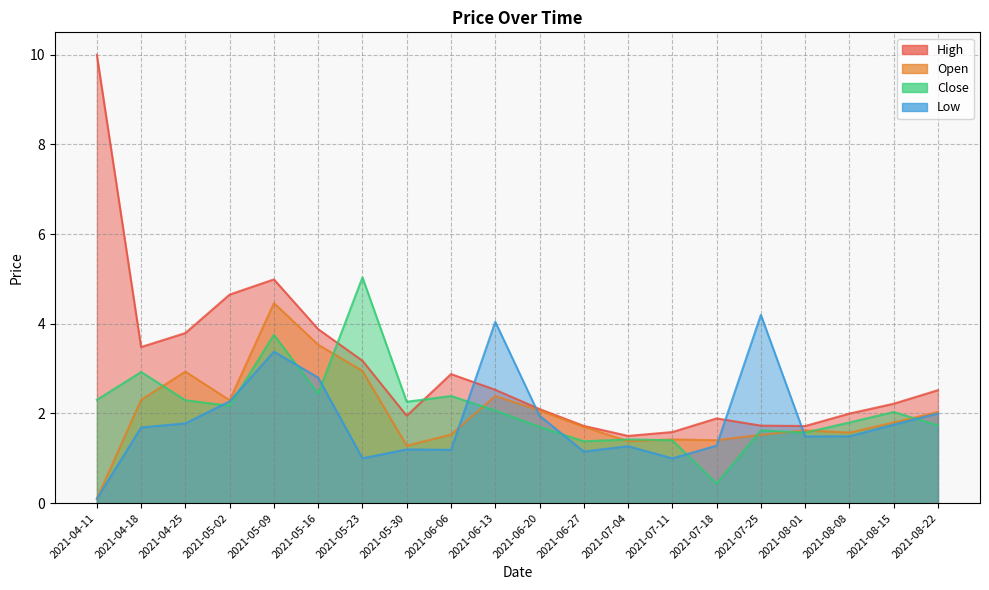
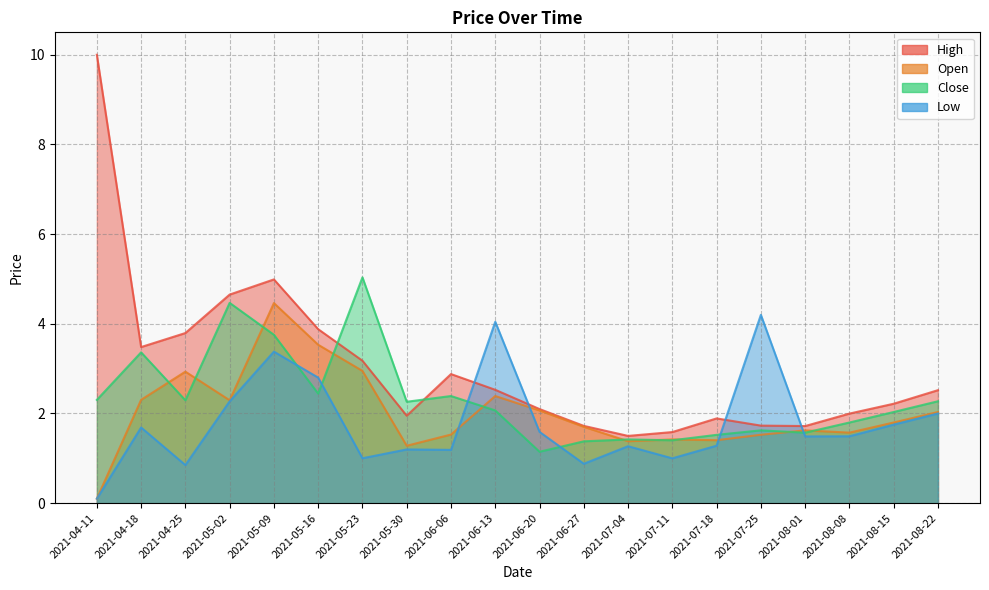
  {
    "Close": {
      "2021-04-11": 2.3,
-     "2021-04-18": 2.9,
+     "2021-04-18": 3.4,
      "2021-04-25": 2.3,
-     "2021-05-02": 2.2,
+     "2021-05-02": 4.5,
      "2021-05-09": 3.8,
      "2021-05-16": 2.4,
      "2021-05-23": 5.0,
      "2021-05-30": 2.3,
      "2021-06-06": 2.4,
      "2021-06-13": 2.1,
-     "2021-06-20": 1.7,
+     "2021-06-20": 1.1,
      "2021-06-27": 1.4,
-     "2021-07-18": 0.4,
+     "2021-07-18": 1.5,
      "2021-07-25": 1.6,
      "2021-08-08": 1.8,
      "2021-08-15": 2.0,
-     "2021-08-22": 1.7
+     "2021-08-22": 2.3
    },
    "Low": {
      "2021-04-18": 1.7,
-     "2021-04-25": 1.8,
+     "2021-04-25": 0.9,
      "2021-05-09": 3.4,
      "2021-05-16": 2.8,
      "2021-05-23": 1.0,
      "2021-05-30": 1.2,
      "2021-06-06": 1.2,
      "2021-06-13": 4.0,
-     "2021-06-20": 2.0,
-     "2021-06-27": 1.2,
+     "2021-06-20": 1.6,
+     "2021-06-27": 0.9,
      "2021-07-04": 1.3,
      "2021-07-11": 1.0,
      "2021-07-18": 1.3,
      "2021-07-25": 4.2,
      "2021-08-01": 1.5,
      "2021-08-08": 1.5
    }
  }
